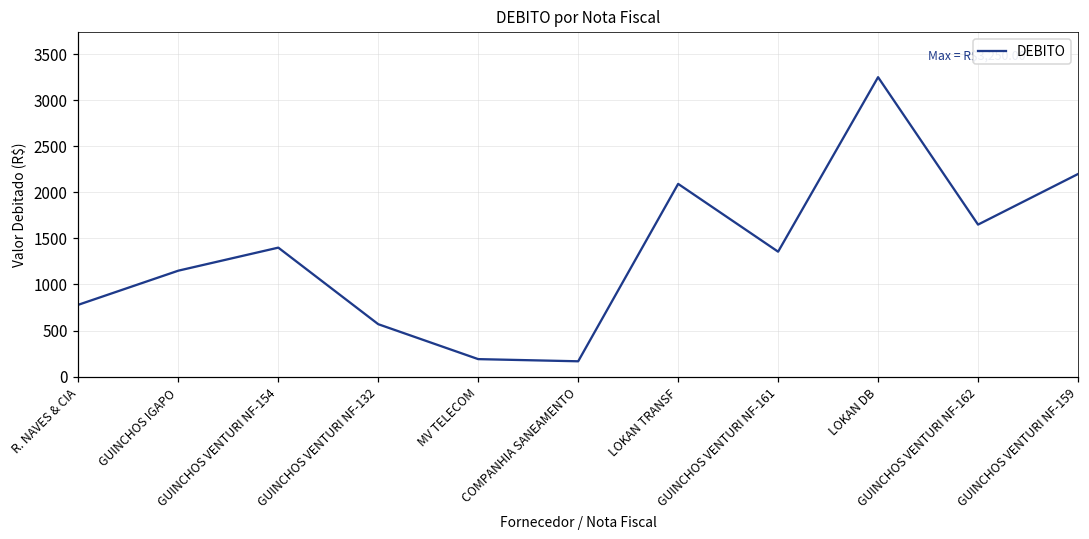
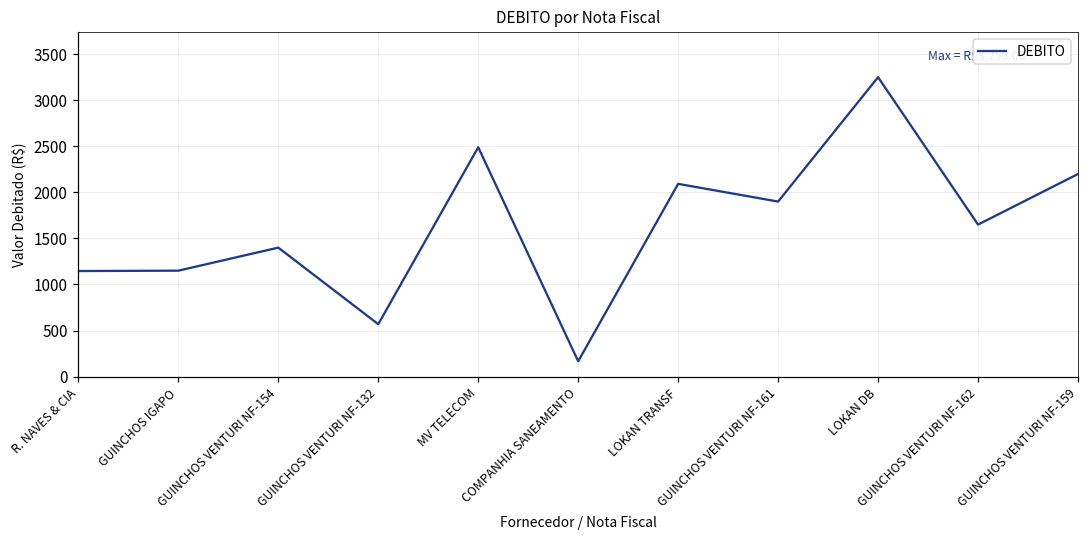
  {
-   "R. NAVES & CIA": 800,
+   "R. NAVES & CIA": 1100,
    "GUINCHOS IGAPO": 1200,
    "GUINCHOS VENTURI NF-154": 1400,
    "GUINCHOS VENTURI NF-132": 600,
-   "MV TELECOM": 200,
+   "MV TELECOM": 2500,
    "COMPANHIA SANEAMENTO": 200,
    "LOKAN TRANSF": 2100,
-   "GUINCHOS VENTURI NF-161": 1400,
+   "GUINCHOS VENTURI NF-161": 1900,
    "LOKAN DB": 3300,
    "GUINCHOS VENTURI NF-162": 1700,
    "GUINCHOS VENTURI NF-159": 2200
  }
